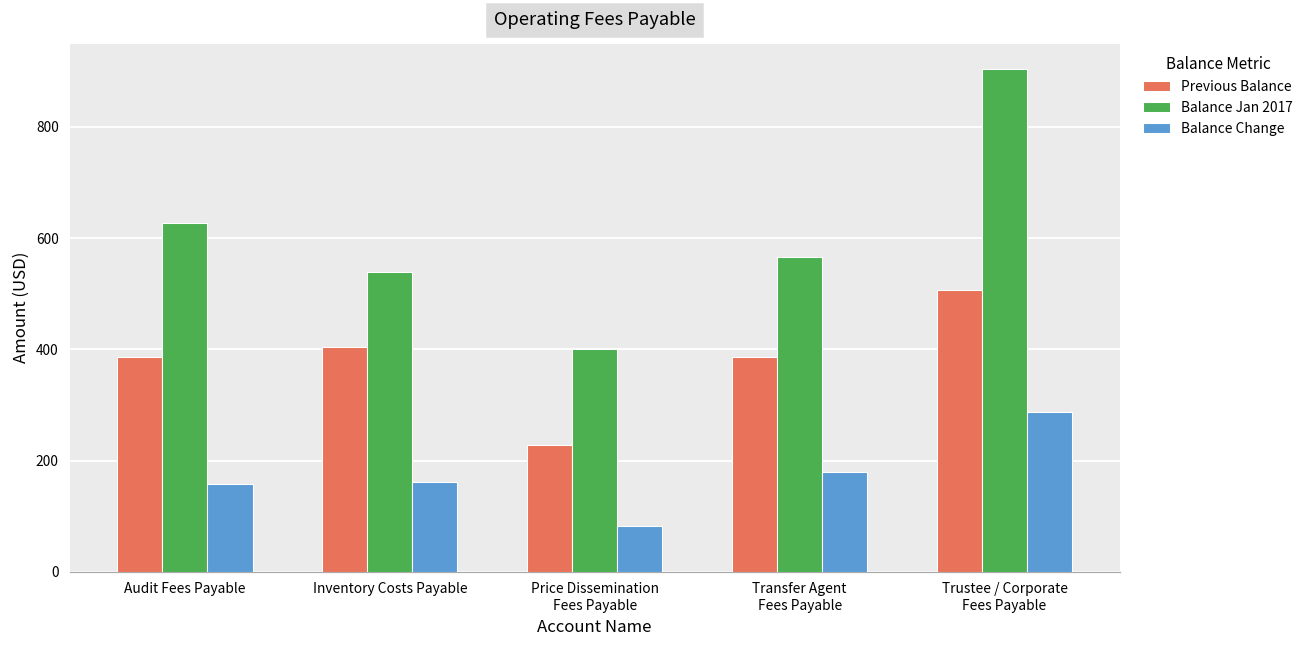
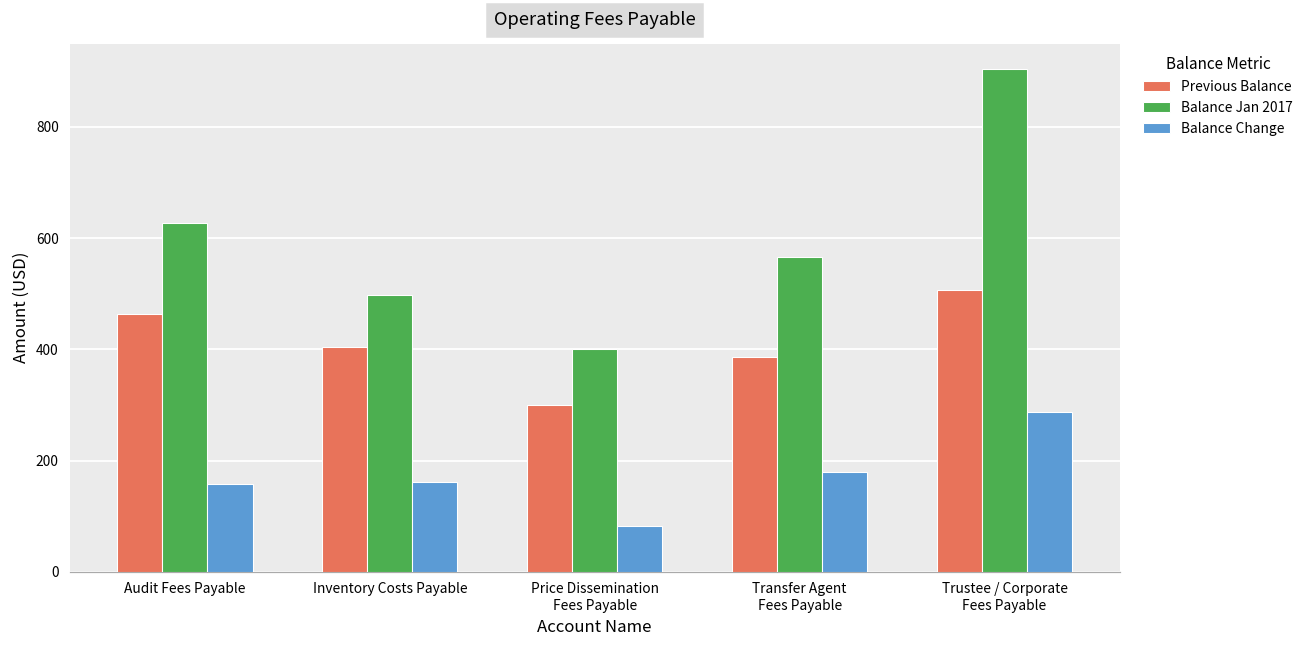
  {
    "Previous Balance": {
-     "Audit Fees Payable": 390,
+     "Audit Fees Payable": 460,
      "Inventory Costs Payable": 410,
-     "Price Dissemination Fees Payable": 230,
+     "Price Dissemination Fees Payable": 300,
      "Transfer Agent Fees Payable": 390,
      "Trustee / Corporate Fees Payable": 510
    },
    "Balance Jan 2017": {
      "Audit Fees Payable": 630,
-     "Inventory Costs Payable": 540,
+     "Inventory Costs Payable": 500,
      "Price Dissemination Fees Payable": 400,
      "Transfer Agent Fees Payable": 570,
      "Trustee / Corporate Fees Payable": 900
    },
    "Balance Change": {
      "Audit Fees Payable": 160,
      "Inventory Costs Payable": 160,
      "Price Dissemination Fees Payable": 80,
      "Transfer Agent Fees Payable": 180,
      "Trustee / Corporate Fees Payable": 290
    }
  }
